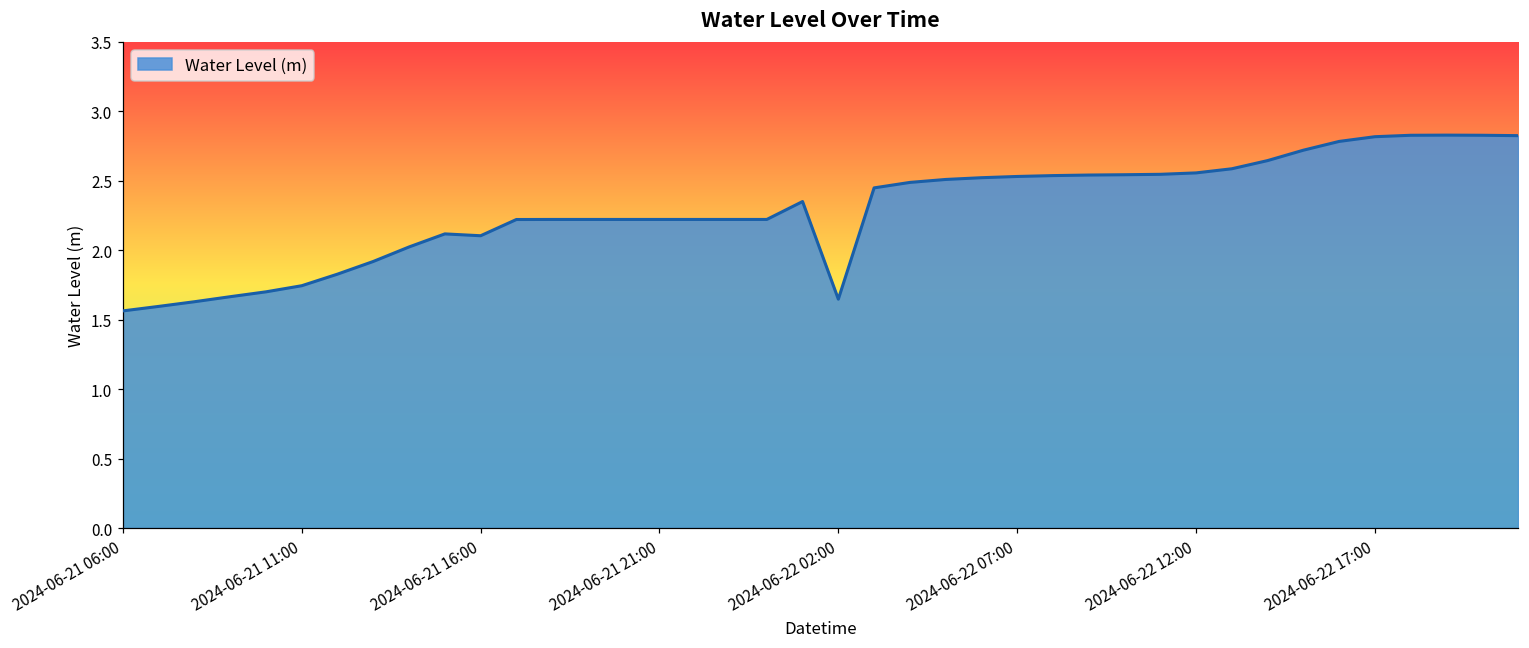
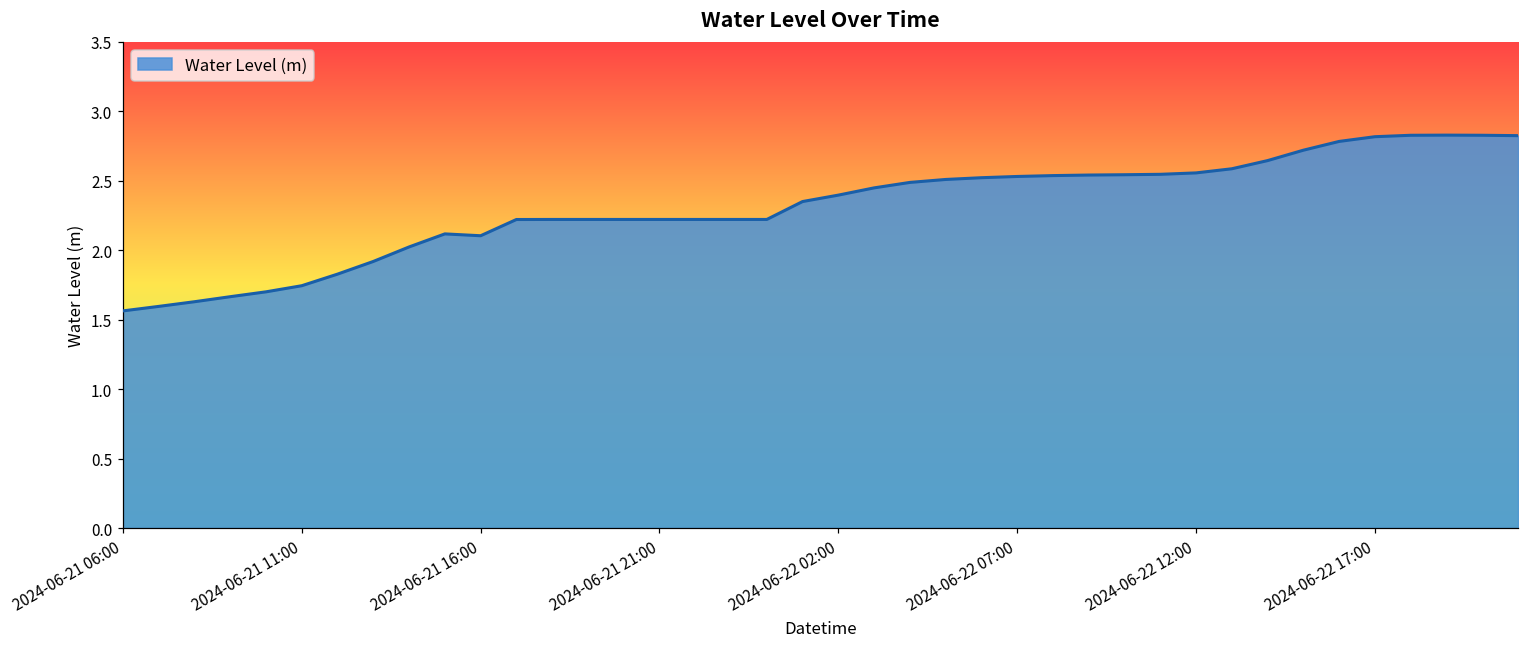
  {
    "2024-06-21 06:00": 1.56,
    "2024-06-21 11:00": 1.74,
    "2024-06-21 16:00": 2.10,
    "2024-06-21 21:00": 2.22,
-   "2024-06-22 02:00": 1.65,
+   "2024-06-22 02:00": 2.40,
    "2024-06-22 07:00": 2.53,
    "2024-06-22 12:00": 2.56,
    "2024-06-22 17:00": 2.82
  }
